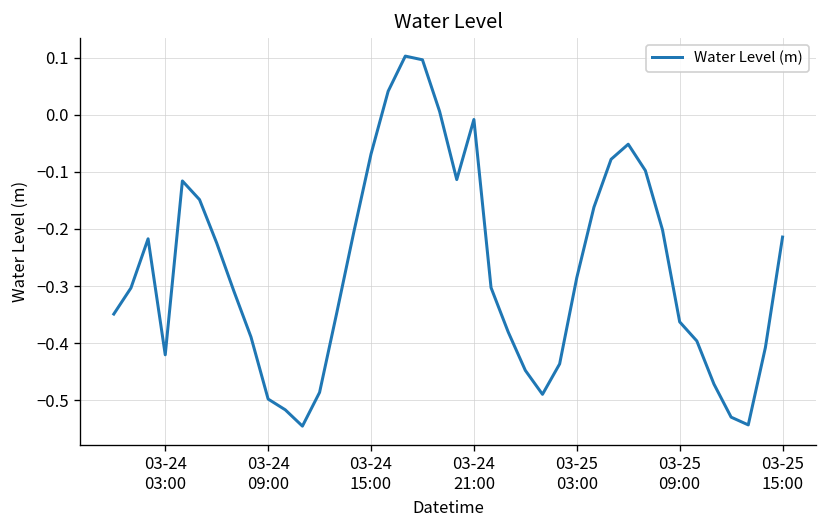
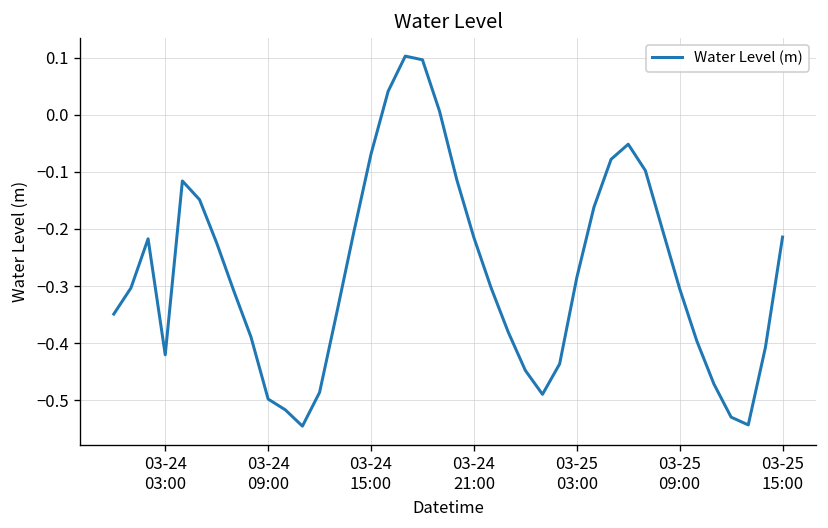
  {
    "03-24 03:00": -0.42,
    "03-24 09:00": -0.50,
    "03-24 15:00": -0.07,
-   "03-24 21:00": -0.01,
+   "03-24 21:00": -0.22,
    "03-25 03:00": -0.29,
-   "03-25 09:00": -0.36,
+   "03-25 09:00": -0.30,
    "03-25 15:00": -0.21
  }
